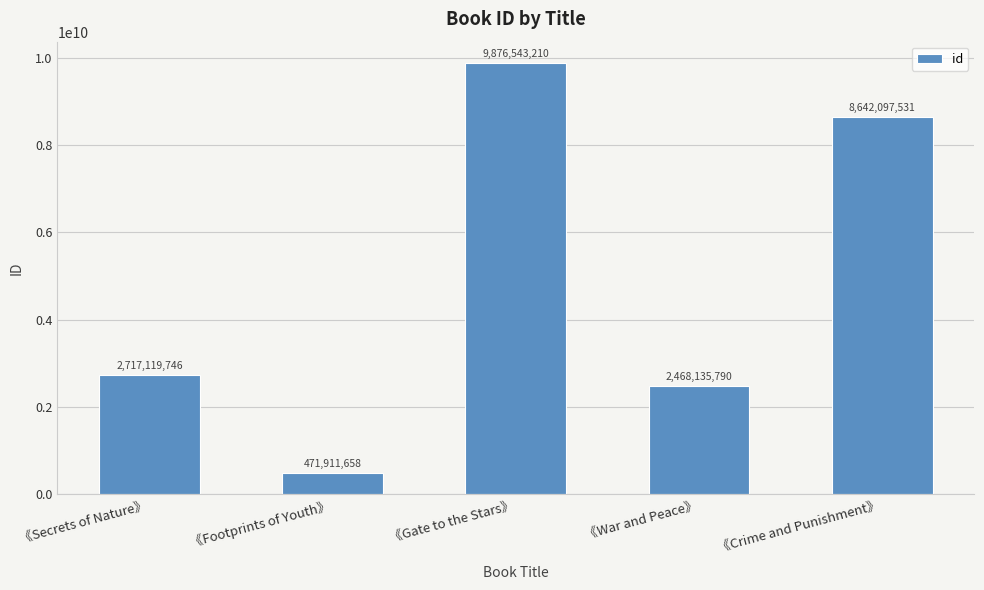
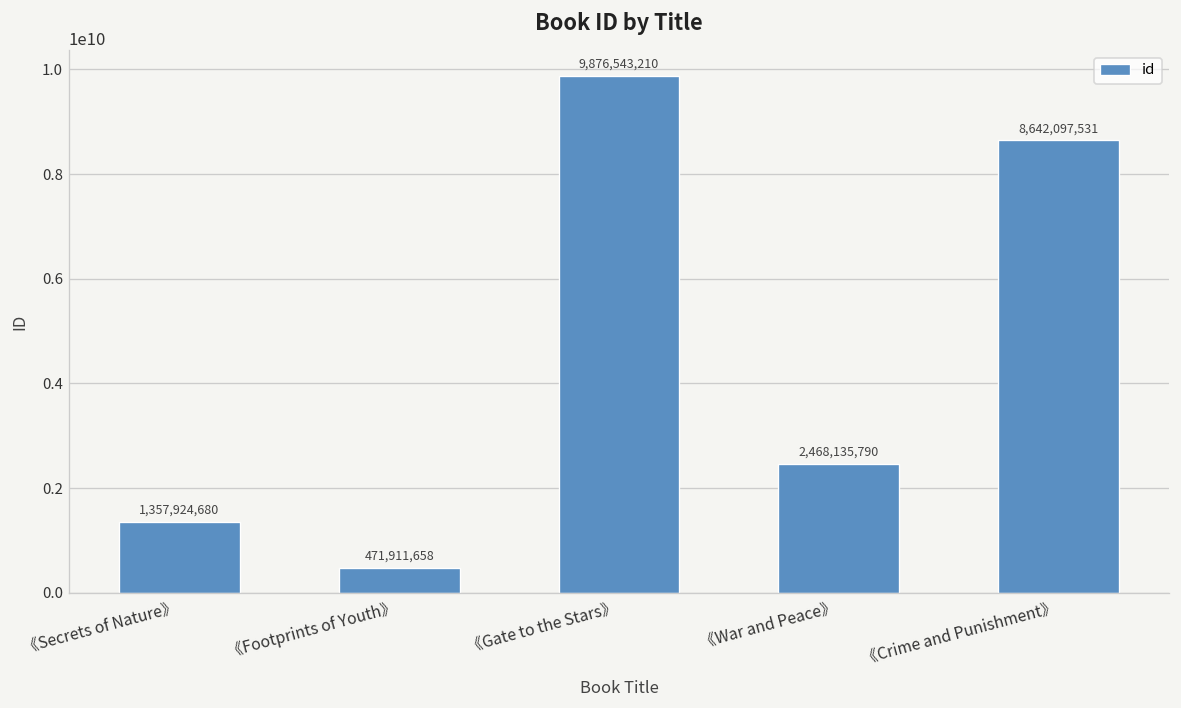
  {
-   "《Secrets of Nature》": "2,717,119,746",
+   "《Secrets of Nature》": "1,357,924,680",
    "《Footprints of Youth》": "471,911,658",
    "《Gate to the Stars》": "9,876,543,210",
    "《War and Peace》": "2,468,135,790",
    "《Crime and Punishment》": "8,642,097,531"
  }
